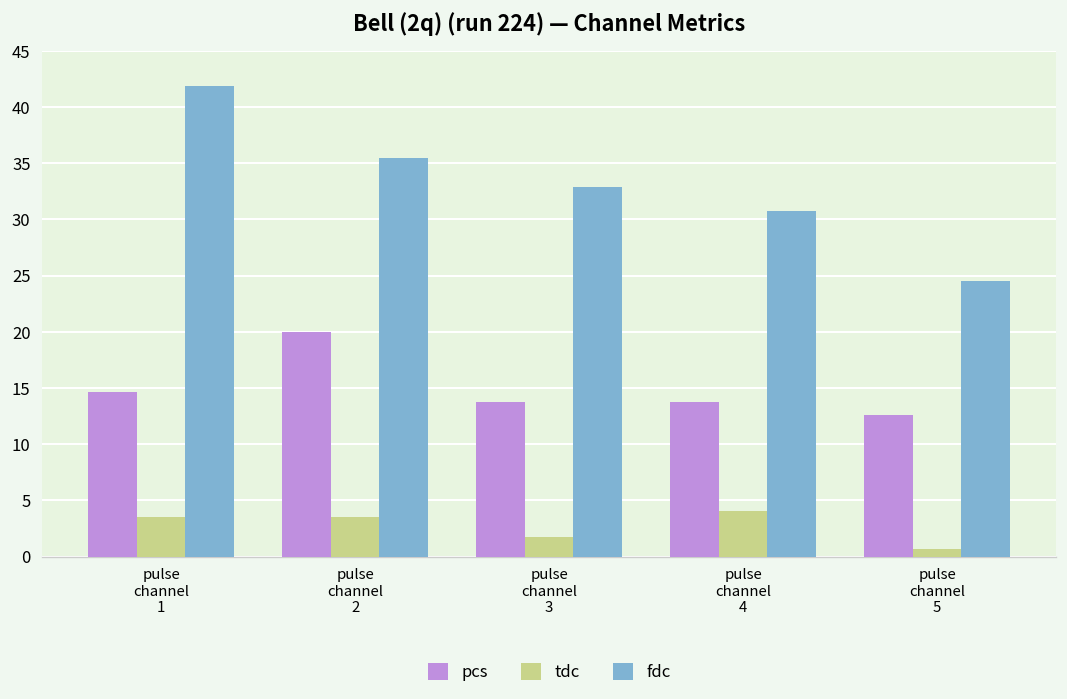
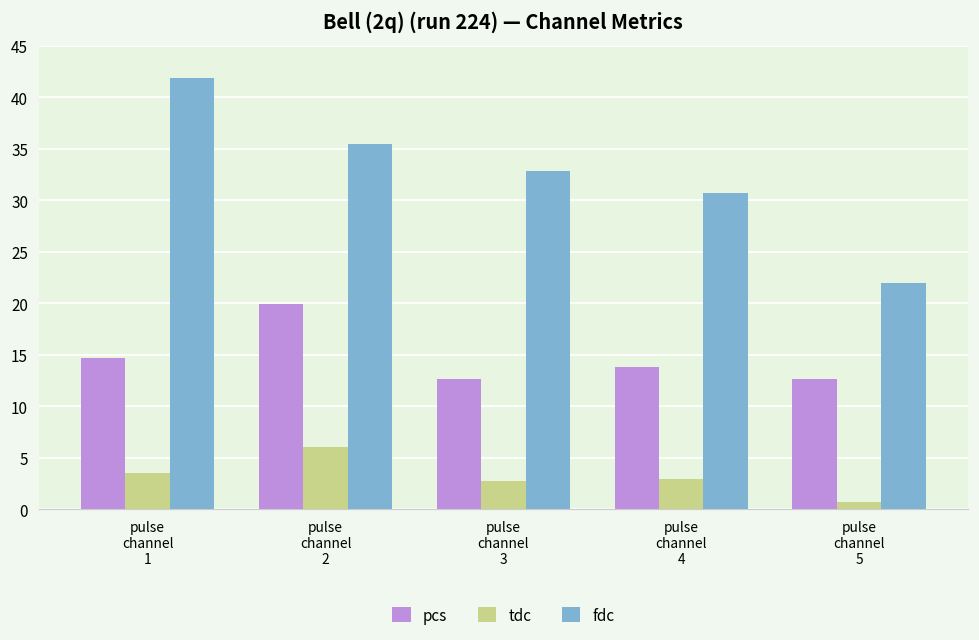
  {
    "pcs": {
      "pulse channel 1": 15,
      "pulse channel 2": 20,
-     "pulse channel 3": 14,
+     "pulse channel 3": 13,
      "pulse channel 4": 14,
      "pulse channel 5": 13
    },
    "tdc": {
      "pulse channel 1": 4,
-     "pulse channel 2": 4,
-     "pulse channel 3": 2,
-     "pulse channel 4": 4,
+     "pulse channel 2": 6,
+     "pulse channel 3": 3,
+     "pulse channel 4": 3,
      "pulse channel 5": 1
    },
    "fdc": {
      "pulse channel 1": 42,
      "pulse channel 2": 35,
      "pulse channel 3": 33,
      "pulse channel 4": 31,
-     "pulse channel 5": 25
+     "pulse channel 5": 22
    }
  }
